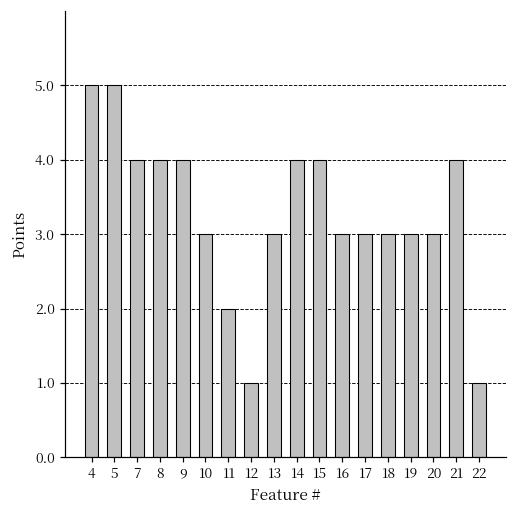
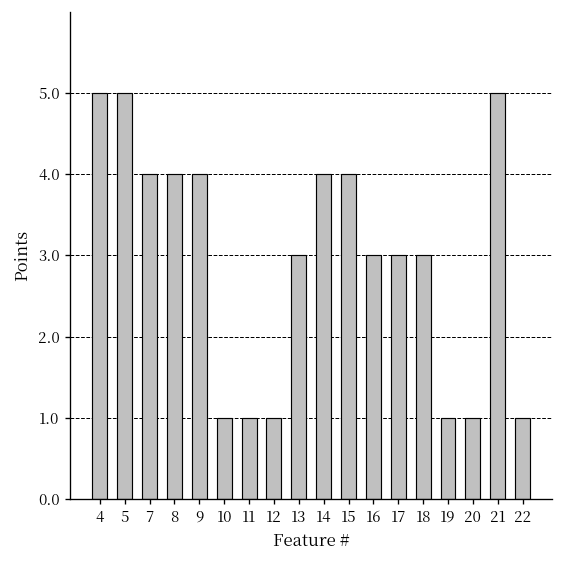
  {
    "4": 5,
    "5": 5,
    "7": 4,
    "8": 4,
    "9": 4,
-   "10": 3,
-   "11": 2,
+   "10": 1,
+   "11": 1,
    "12": 1,
    "13": 3,
    "14": 4,
    "15": 4,
    "16": 3,
    "17": 3,
    "18": 3,
-   "19": 3,
-   "20": 3,
-   "21": 4,
+   "19": 1,
+   "20": 1,
+   "21": 5,
    "22": 1
  }
